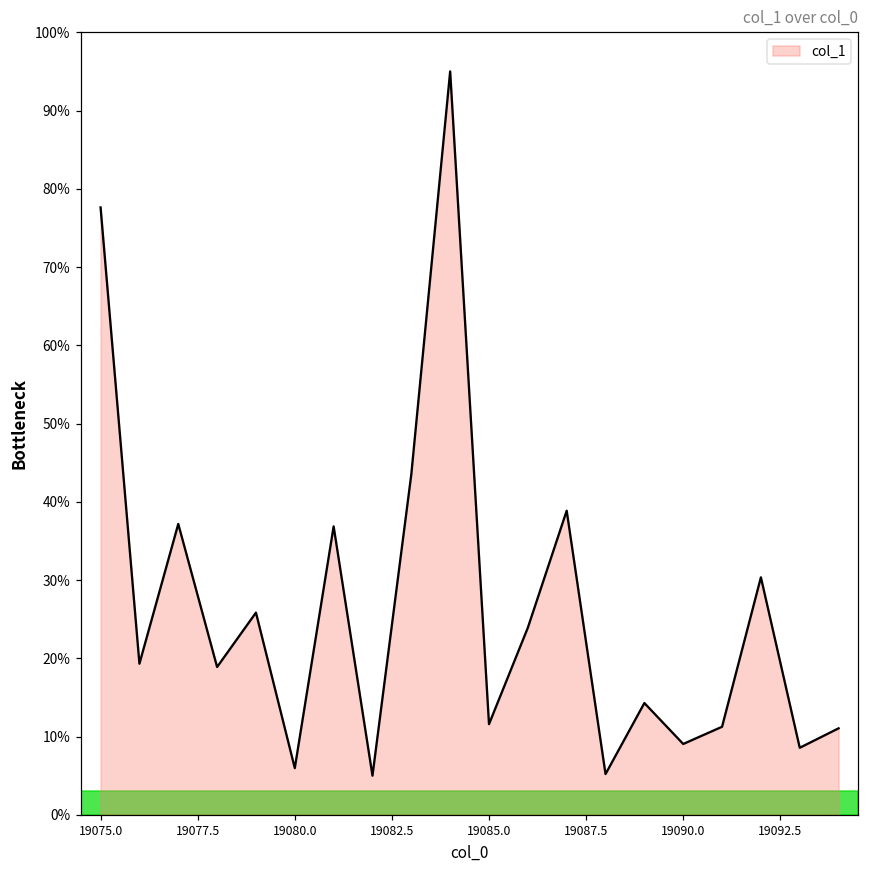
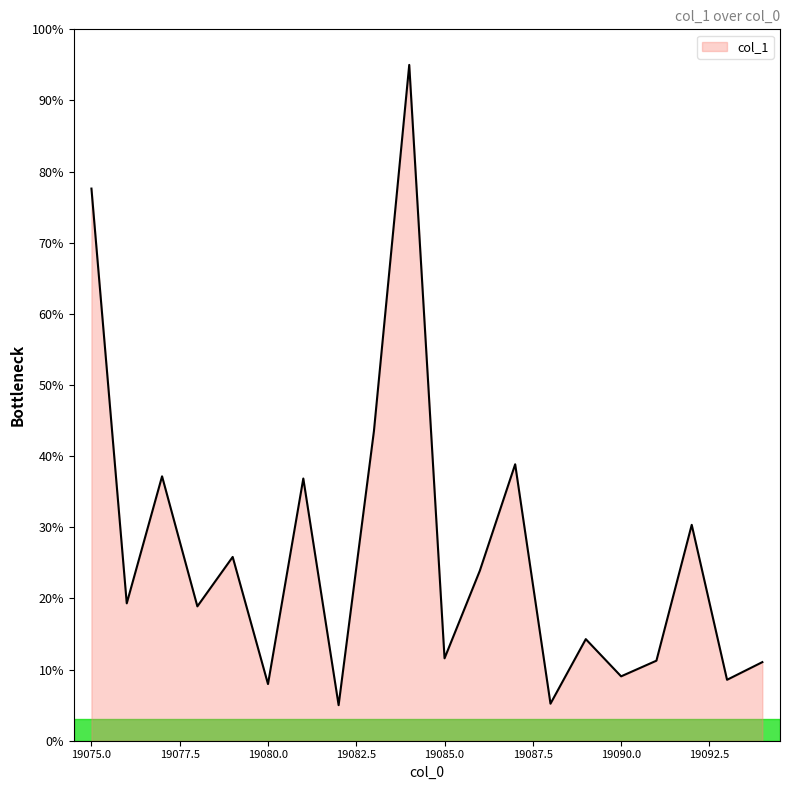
  {
    "19075.0": "78%",
-   "19080.0": "6%",
+   "19080.0": "8%",
    "19085.0": "12%",
    "19090.0": "9%"
  }
